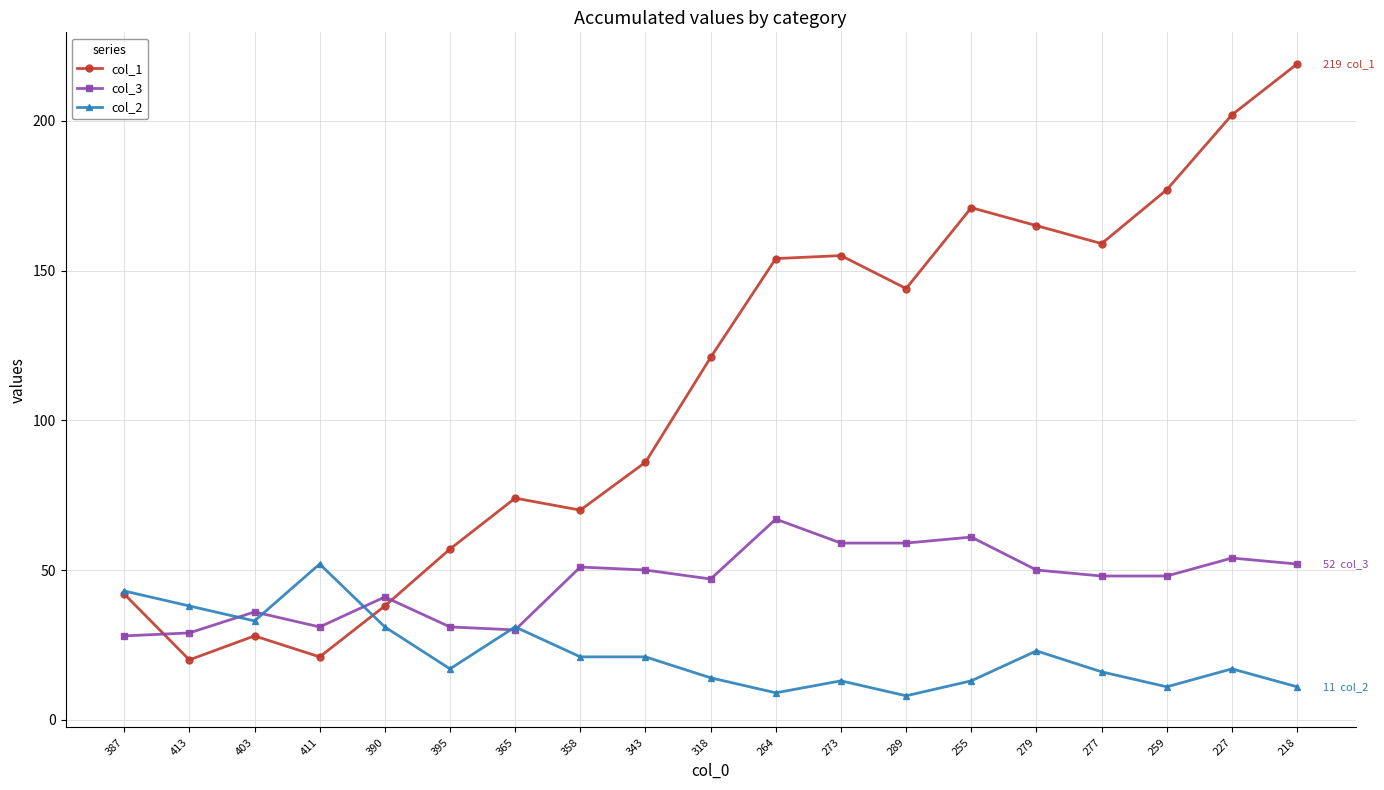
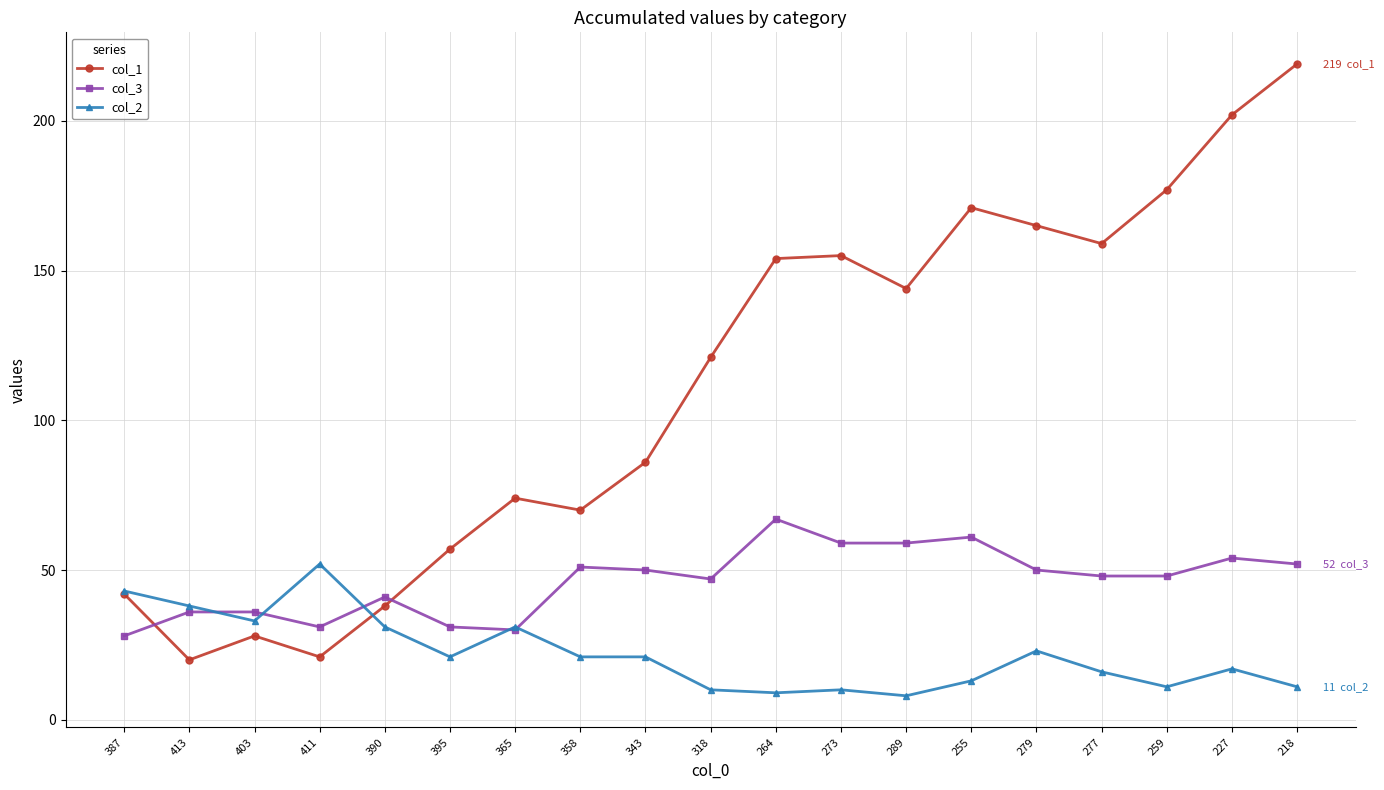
  {
    "col_1": {
      "387": 42,
      "413": 20,
      "403": 28,
      "411": 21,
      "390": 38,
      "395": 57,
      "365": 74,
      "358": 70,
      "343": 86,
      "318": 121,
      "264": 154,
      "273": 155,
      "289": 144,
      "255": 171,
      "279": 165,
      "277": 159,
      "259": 177,
      "227": 202,
      "218": 219
    },
    "col_3": {
      "387": 28,
-     "413": 29,
+     "413": 36,
      "403": 36,
      "411": 31,
      "390": 41,
      "395": 31,
      "365": 30,
      "358": 51,
      "343": 50,
      "318": 47,
      "264": 67,
      "273": 59,
      "289": 59,
      "255": 61,
      "279": 50,
      "277": 48,
      "259": 48,
      "227": 54,
      "218": 52
    },
    "col_2": {
      "387": 43,
      "413": 38,
      "403": 33,
      "411": 52,
      "390": 31,
-     "395": 17,
+     "395": 21,
      "365": 31,
      "358": 21,
      "343": 21,
-     "318": 14,
+     "318": 10,
      "264": 9,
-     "273": 13,
+     "273": 10,
      "289": 8,
      "255": 13,
      "279": 23,
      "277": 16,
      "259": 11,
      "227": 17,
      "218": 11
    }
  }
